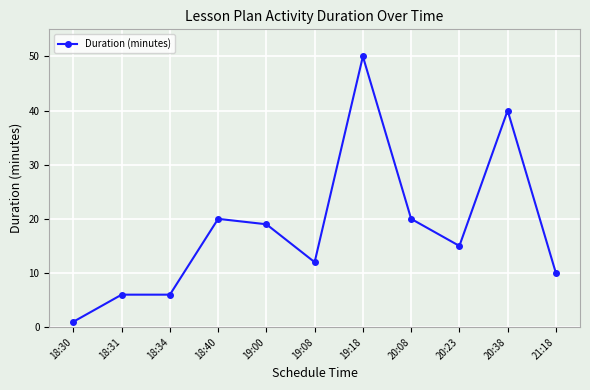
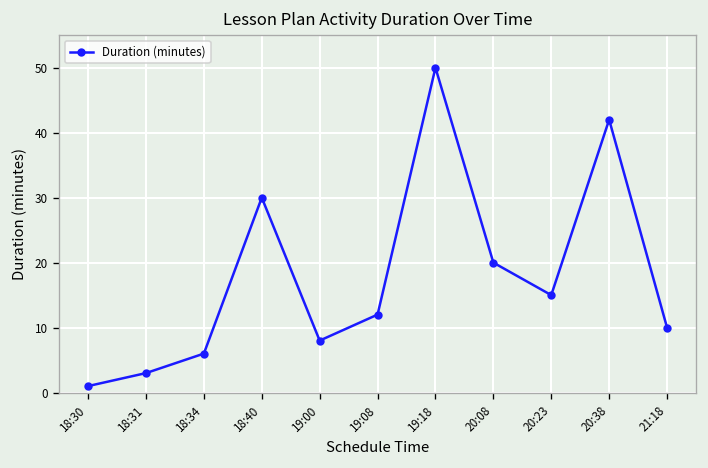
  {
    "18:30": 1,
-   "18:31": 6,
+   "18:31": 3,
    "18:34": 6,
-   "18:40": 20,
-   "19:00": 19,
+   "18:40": 30,
+   "19:00": 8,
    "19:08": 12,
    "19:18": 50,
    "20:08": 20,
    "20:23": 15,
-   "20:38": 40,
+   "20:38": 42,
    "21:18": 10
  }
